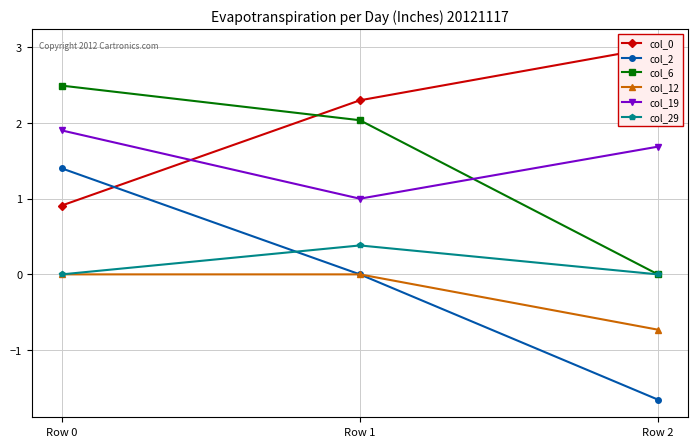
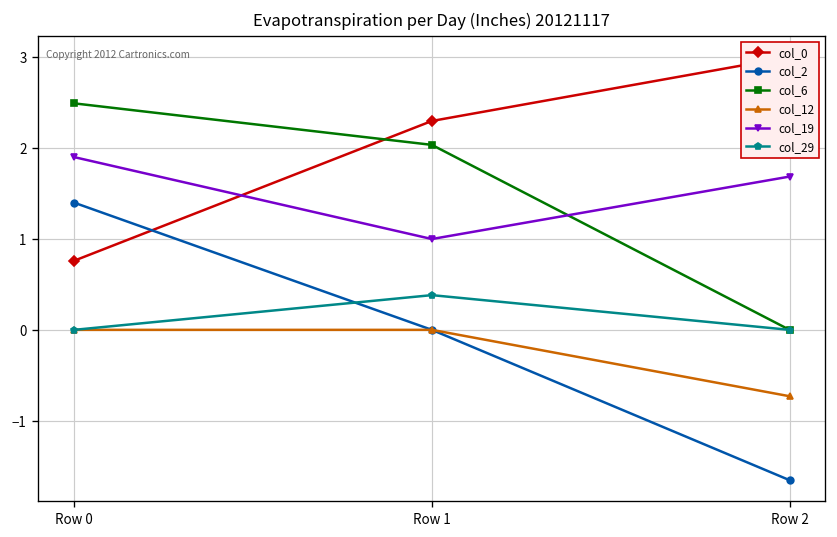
  {
    "col_0": {
-     "Row 0": 0.9,
+     "Row 0": 0.8,
      "Row 1": 2.3
    },
    "col_2": {
      "Row 0": 1.4,
      "Row 2": -1.7
    },
    "col_6": {
      "Row 0": 2.5,
      "Row 1": 2.0
    },
    "col_12": {
      "Row 2": -0.7
    },
    "col_19": {
      "Row 0": 1.9,
      "Row 1": 1.0,
      "Row 2": 1.7
    },
    "col_29": {
      "Row 1": 0.4
    }
  }
